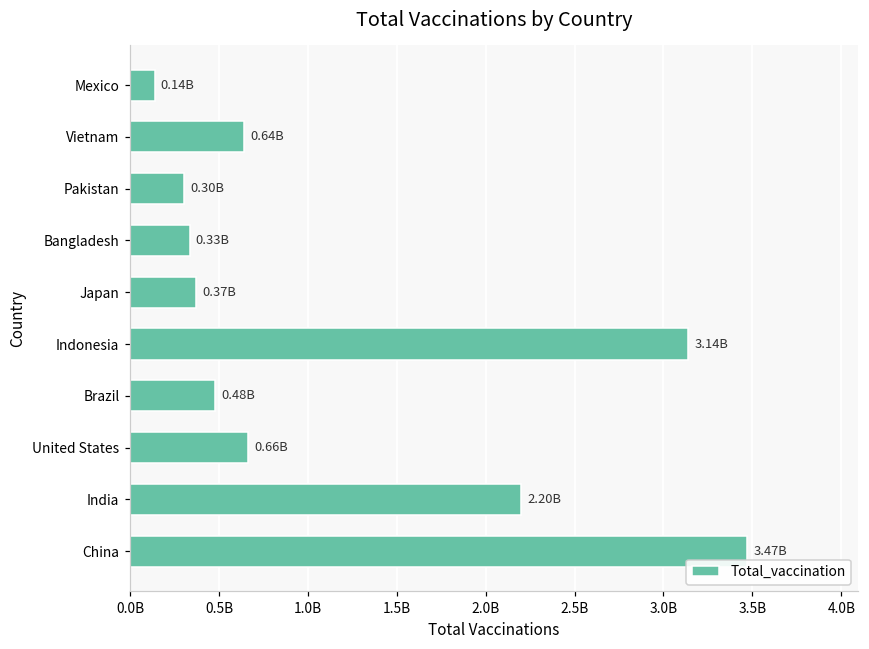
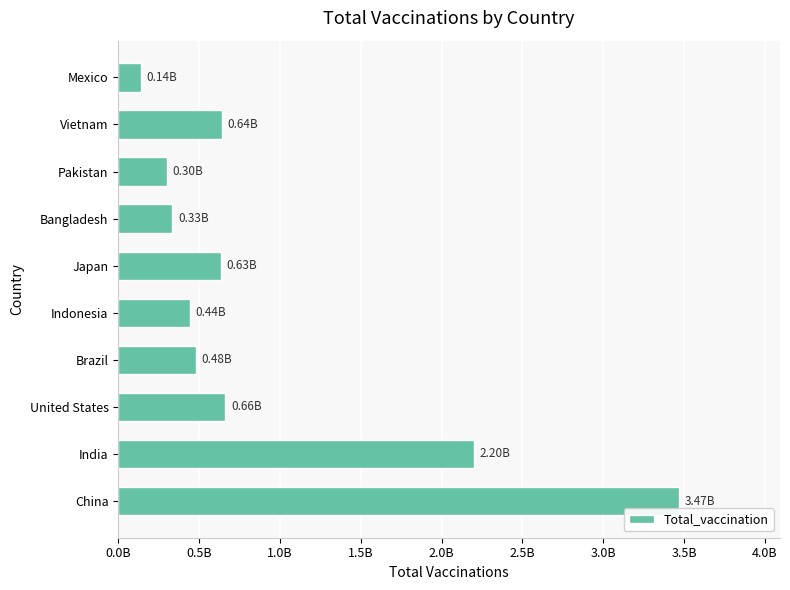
  {
    "Mexico": "0.14B",
    "Vietnam": "0.64B",
    "Pakistan": "0.30B",
    "Bangladesh": "0.33B",
-   "Japan": "0.37B",
-   "Indonesia": "3.14B",
+   "Japan": "0.63B",
+   "Indonesia": "0.44B",
    "Brazil": "0.48B",
    "United States": "0.66B",
    "India": "2.20B",
    "China": "3.47B"
  }
